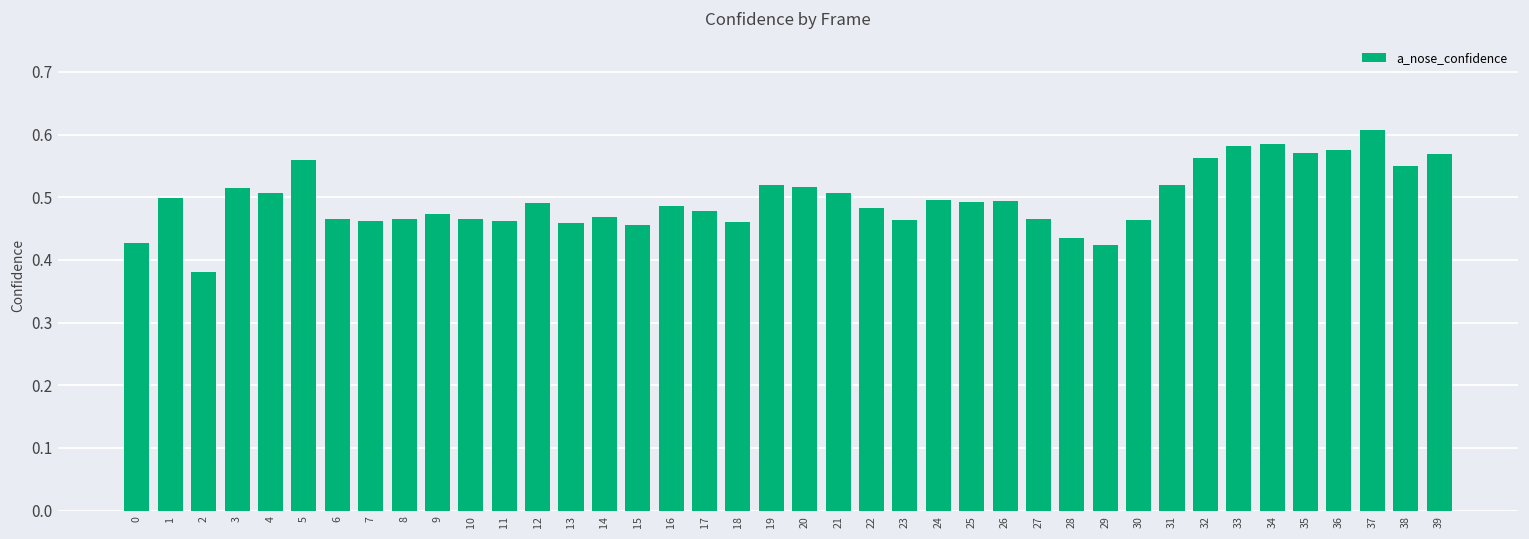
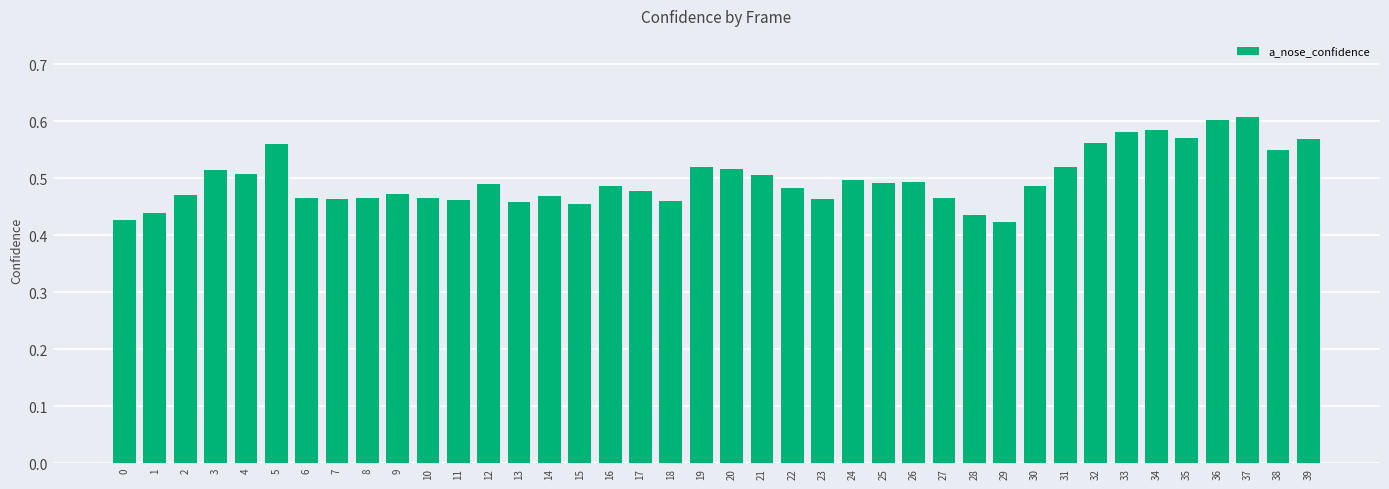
  {
    "0": 0.43,
-   "1": 0.50,
-   "2": 0.38,
+   "1": 0.44,
+   "2": 0.47,
    "3": 0.51,
    "4": 0.51,
    "5": 0.56,
    "6": 0.46,
    "7": 0.46,
    "8": 0.47,
    "9": 0.47,
    "10": 0.46,
    "11": 0.46,
    "12": 0.49,
    "13": 0.46,
    "14": 0.47,
    "15": 0.45,
    "16": 0.49,
    "17": 0.48,
    "18": 0.46,
    "19": 0.52,
    "20": 0.52,
    "21": 0.51,
    "22": 0.48,
    "23": 0.46,
    "24": 0.50,
    "25": 0.49,
    "26": 0.49,
    "27": 0.47,
    "28": 0.44,
    "29": 0.42,
-   "30": 0.46,
+   "30": 0.49,
    "31": 0.52,
    "32": 0.56,
    "33": 0.58,
    "34": 0.59,
    "35": 0.57,
-   "36": 0.58,
+   "36": 0.60,
    "37": 0.61,
    "38": 0.55,
    "39": 0.57
  }
